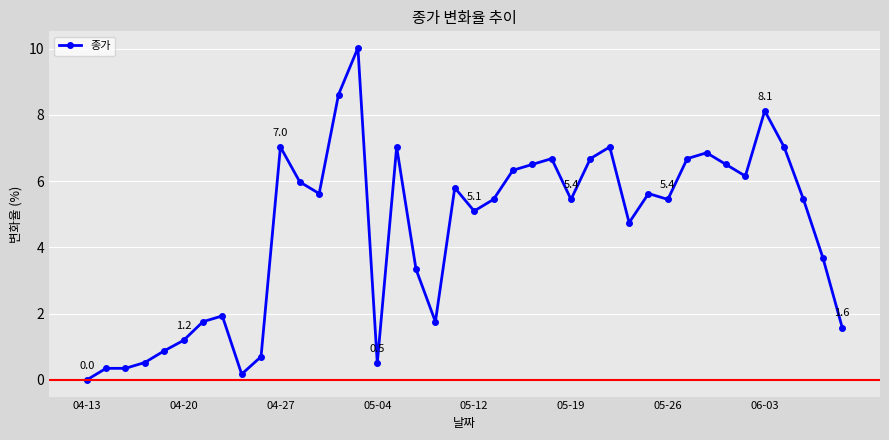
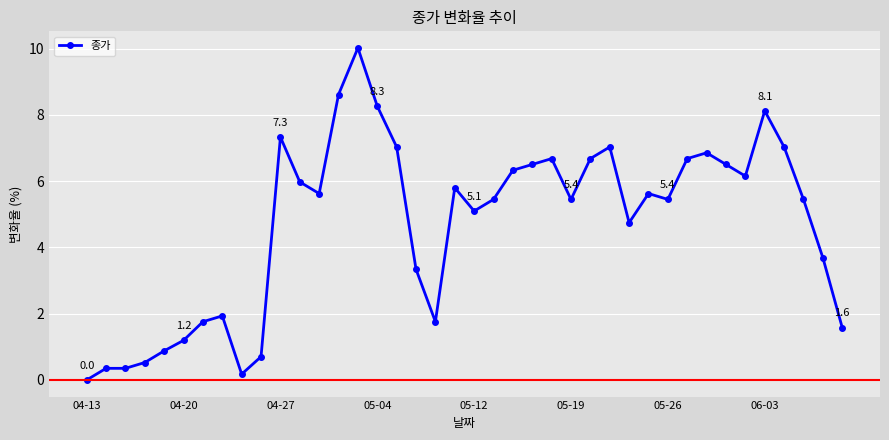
  {
    "04-13": 0.0,
    "04-20": 1.2,
-   "04-27": 7.0,
-   "05-04": 0.5,
+   "04-27": 7.3,
+   "05-04": 8.3,
    "05-12": 5.1,
    "05-19": 5.4,
    "05-26": 5.4,
    "06-03": 8.1
  }
